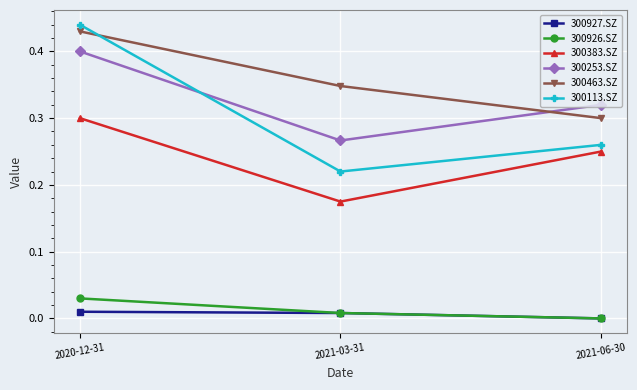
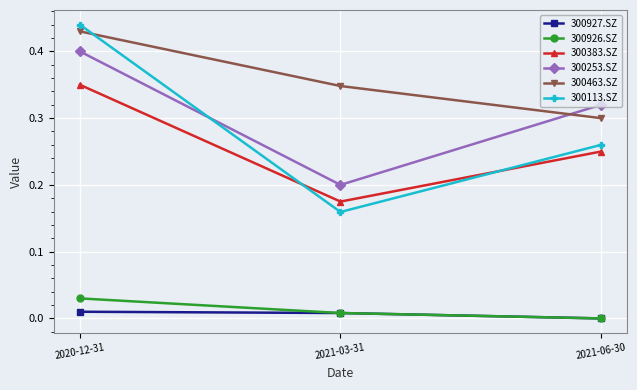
  {
    "300927.SZ": {
      "2020-12-31": 0.01
    },
    "300926.SZ": {
      "2020-12-31": 0.03
    },
    "300383.SZ": {
-     "2020-12-31": 0.30,
+     "2020-12-31": 0.35,
      "2021-03-31": 0.18,
      "2021-06-30": 0.25
    },
    "300253.SZ": {
      "2020-12-31": 0.40,
-     "2021-03-31": 0.27
+     "2021-03-31": 0.20
    },
    "300463.SZ": {
      "2020-12-31": 0.43,
      "2021-03-31": 0.35,
      "2021-06-30": 0.30
    },
    "300113.SZ": {
      "2020-12-31": 0.44,
-     "2021-03-31": 0.22,
+     "2021-03-31": 0.16,
      "2021-06-30": 0.26
    }
  }
